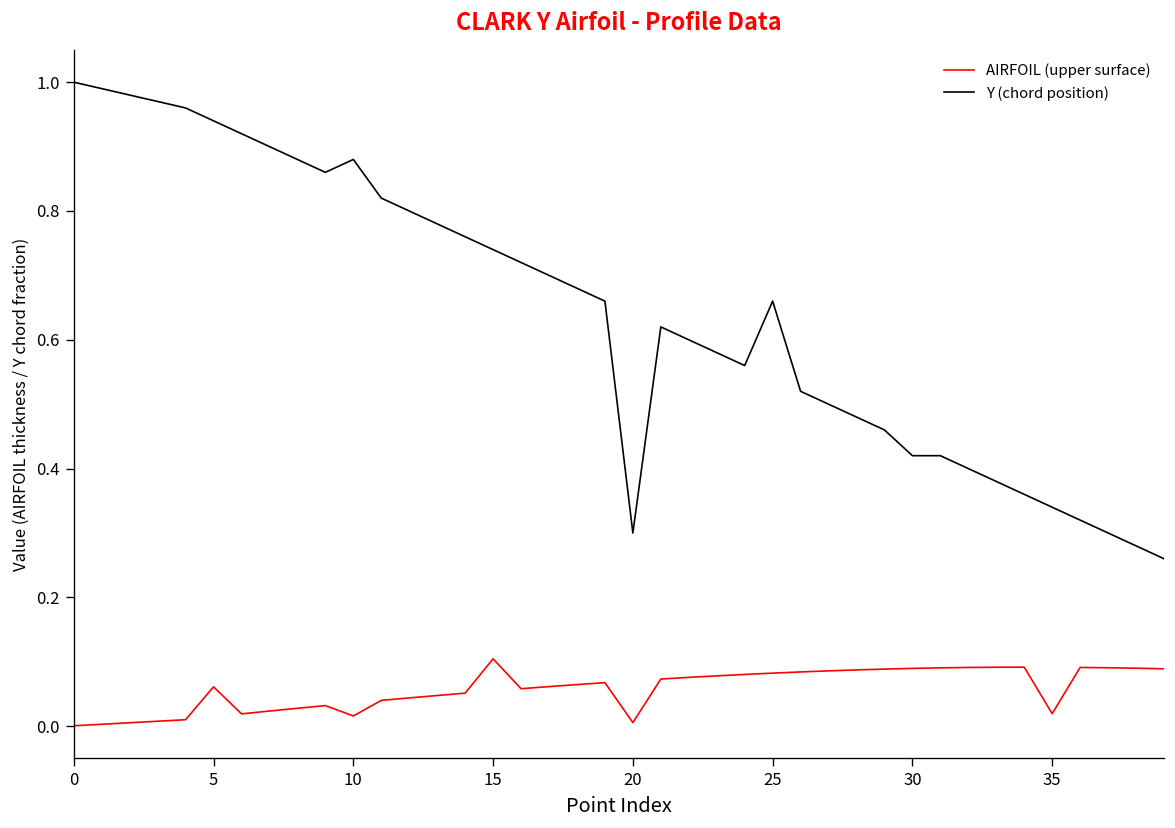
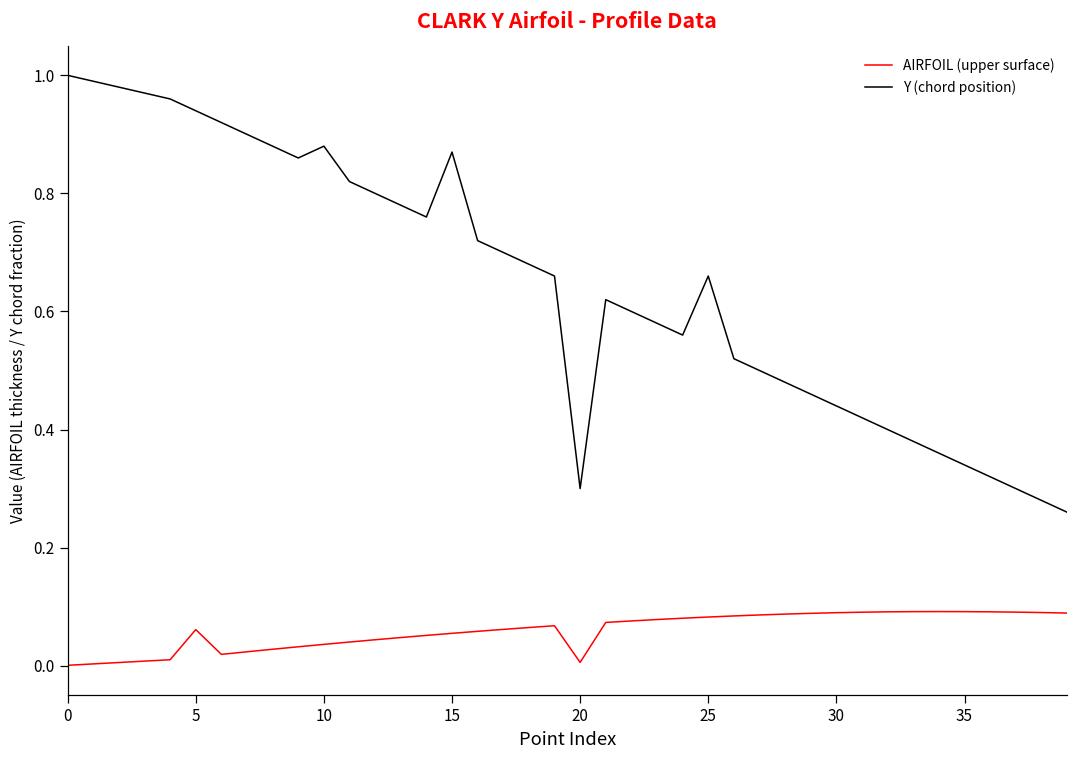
  {
    "AIRFOIL (upper surface)": {
      "0": 0.00,
      "5": 0.06,
-     "10": 0.02,
-     "15": 0.10,
+     "10": 0.04,
+     "15": 0.05,
      "20": 0.01,
      "25": 0.08,
      "30": 0.09,
-     "35": 0.02
+     "35": 0.09
    },
    "Y (chord position)": {
      "0": 1.00,
      "5": 0.94,
      "10": 0.88,
-     "15": 0.74,
+     "15": 0.87,
      "20": 0.30,
      "25": 0.66,
-     "30": 0.42,
+     "30": 0.44,
      "35": 0.34
    }
  }
